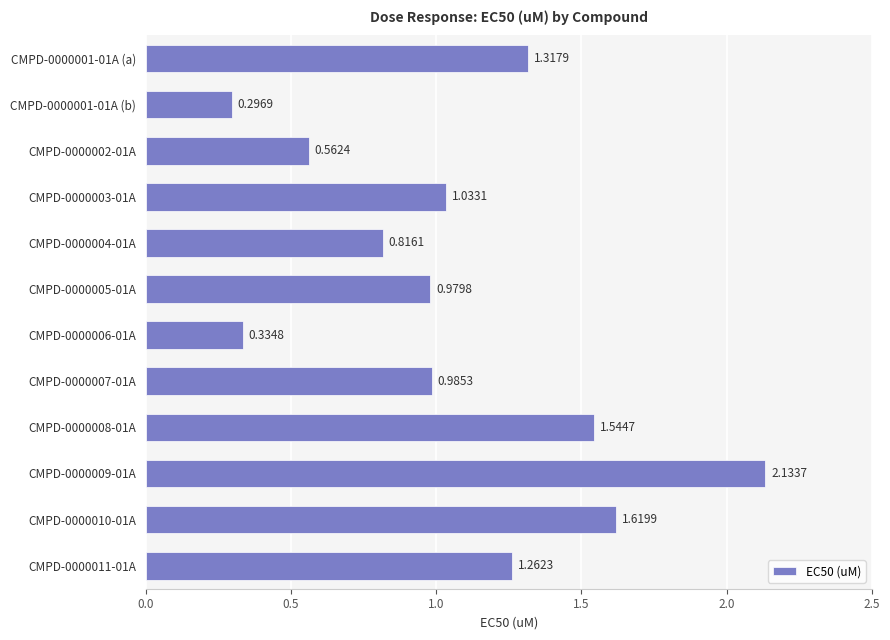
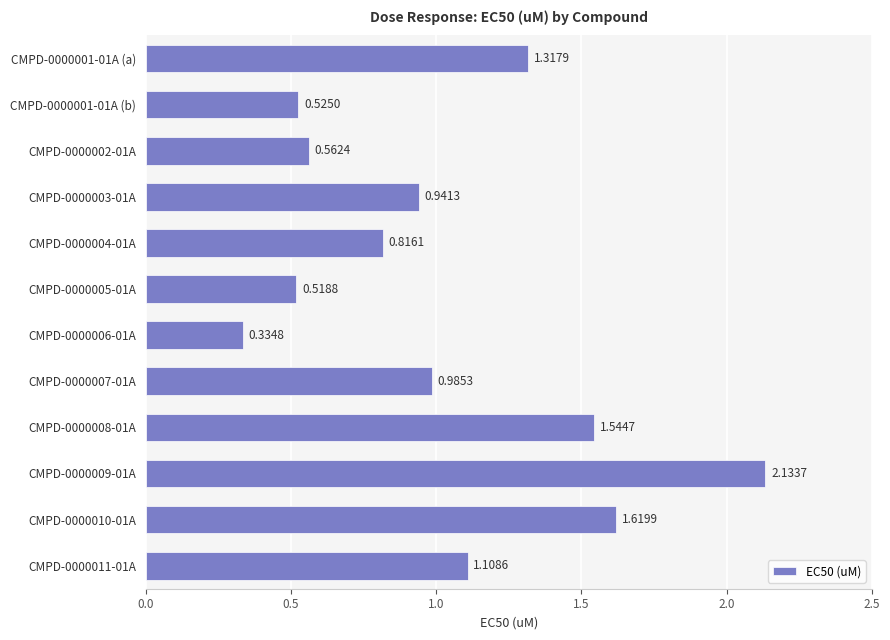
  {
    "CMPD-0000001-01A (a)": 1.3179,
-   "CMPD-0000001-01A (b)": 0.2969,
+   "CMPD-0000001-01A (b)": 0.5250,
    "CMPD-0000002-01A": 0.5624,
-   "CMPD-0000003-01A": 1.0331,
+   "CMPD-0000003-01A": 0.9413,
    "CMPD-0000004-01A": 0.8161,
-   "CMPD-0000005-01A": 0.9798,
+   "CMPD-0000005-01A": 0.5188,
    "CMPD-0000006-01A": 0.3348,
    "CMPD-0000007-01A": 0.9853,
    "CMPD-0000008-01A": 1.5447,
    "CMPD-0000009-01A": 2.1337,
    "CMPD-0000010-01A": 1.6199,
-   "CMPD-0000011-01A": 1.2623
+   "CMPD-0000011-01A": 1.1086
  }
